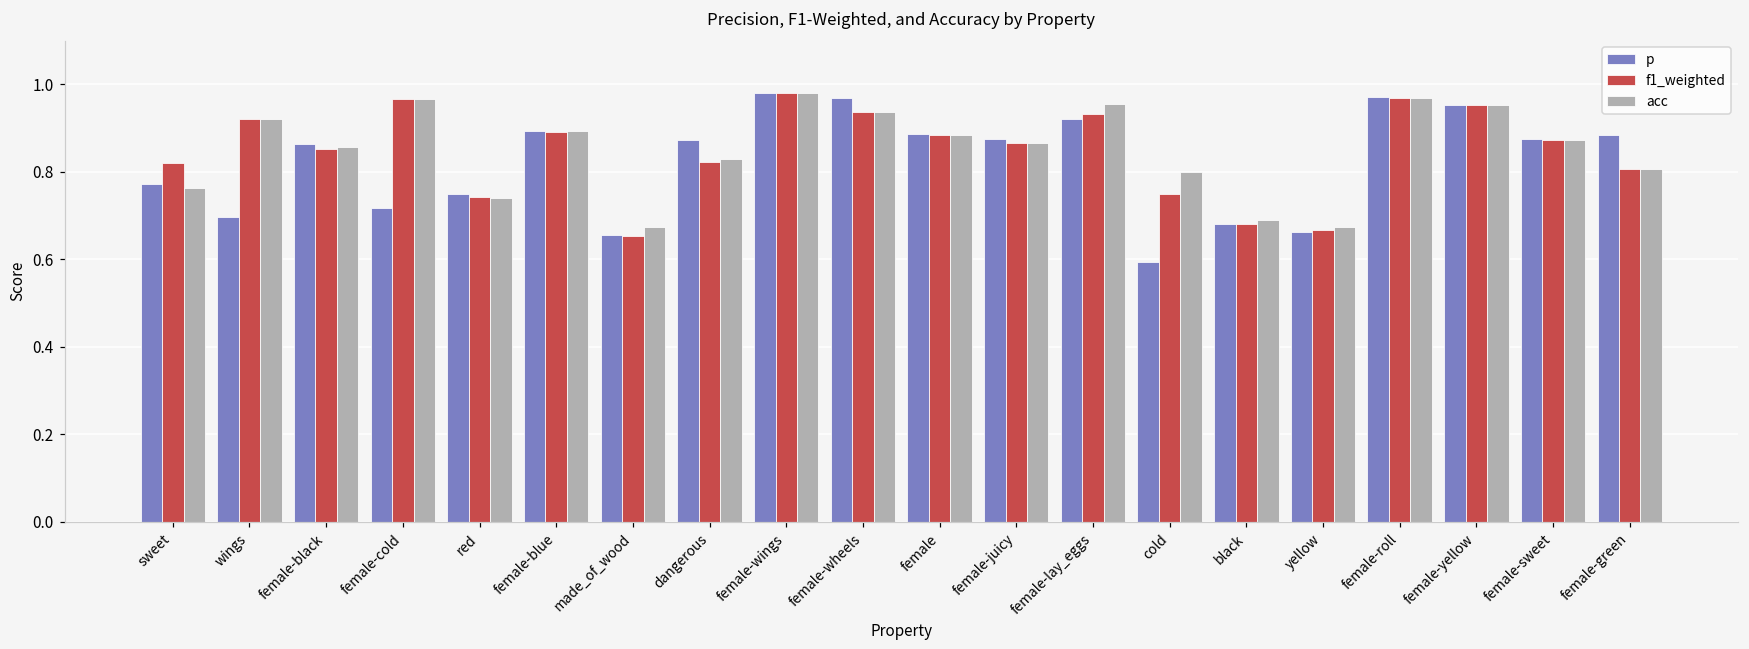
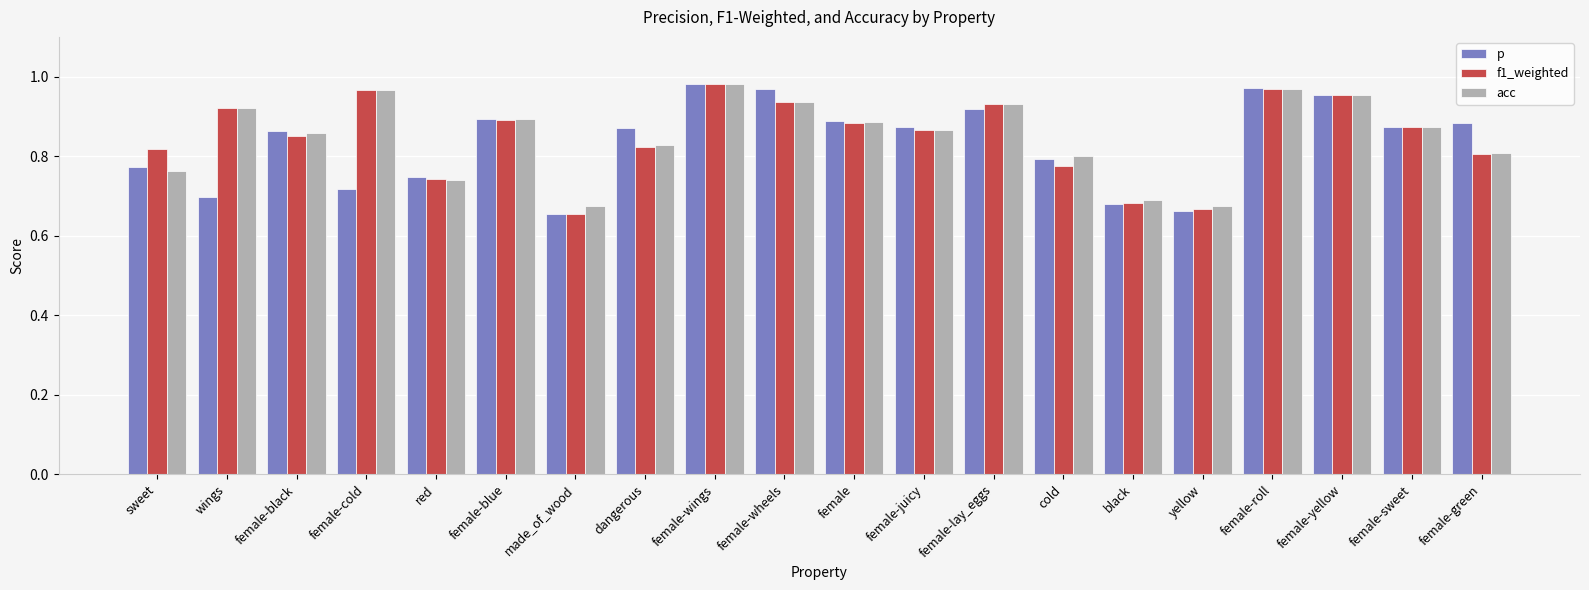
  {
    "p": {
      "sweet": 0.77,
      "wings": 0.70,
      "female-black": 0.86,
      "female-cold": 0.72,
      "red": 0.75,
      "female-blue": 0.89,
      "made_of_wood": 0.66,
      "dangerous": 0.87,
      "female-wings": 0.98,
      "female-wheels": 0.97,
      "female": 0.89,
      "female-juicy": 0.87,
      "female-lay_eggs": 0.92,
-     "cold": 0.59,
+     "cold": 0.79,
      "black": 0.68,
      "yellow": 0.66,
      "female-roll": 0.97,
      "female-yellow": 0.95,
      "female-sweet": 0.87,
      "female-green": 0.88
    },
    "f1_weighted": {
      "sweet": 0.82,
      "wings": 0.92,
      "female-black": 0.85,
      "female-cold": 0.97,
      "red": 0.74,
      "female-blue": 0.89,
      "made_of_wood": 0.65,
      "dangerous": 0.82,
      "female-wings": 0.98,
      "female-wheels": 0.94,
      "female": 0.88,
      "female-juicy": 0.87,
      "female-lay_eggs": 0.93,
-     "cold": 0.75,
+     "cold": 0.78,
      "black": 0.68,
      "yellow": 0.67,
      "female-roll": 0.97,
      "female-yellow": 0.95,
      "female-sweet": 0.87,
      "female-green": 0.81
    },
    "acc": {
      "sweet": 0.76,
      "wings": 0.92,
      "female-black": 0.86,
      "female-cold": 0.97,
      "red": 0.74,
      "female-blue": 0.89,
      "made_of_wood": 0.68,
      "dangerous": 0.83,
      "female-wings": 0.98,
      "female-wheels": 0.94,
      "female": 0.89,
      "female-juicy": 0.87,
-     "female-lay_eggs": 0.95,
+     "female-lay_eggs": 0.93,
      "cold": 0.80,
      "black": 0.69,
      "yellow": 0.67,
      "female-roll": 0.97,
      "female-yellow": 0.95,
      "female-sweet": 0.87,
      "female-green": 0.81
    }
  }
